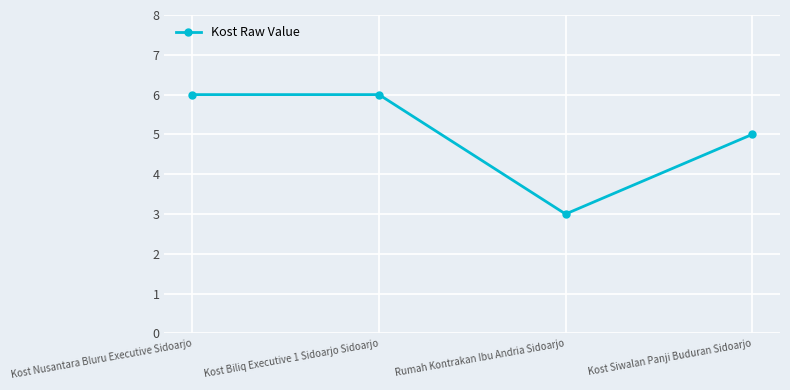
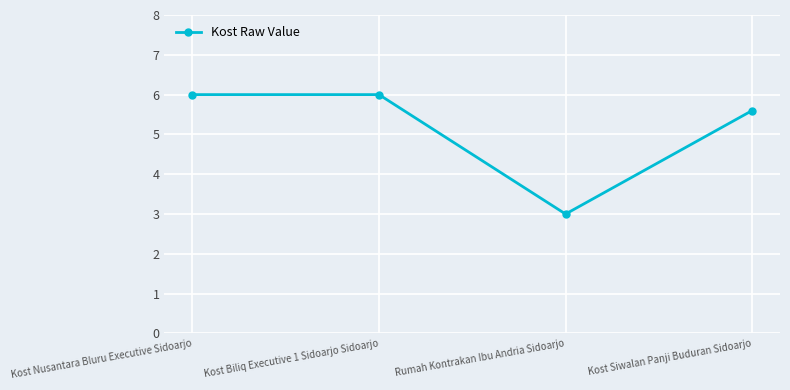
  {
    "Kost Nusantara Bluru Executive Sidoarjo": 6.0,
    "Kost Biliq Executive 1 Sidoarjo Sidoarjo": 6.0,
    "Rumah Kontrakan Ibu Andria Sidoarjo": 3.0,
-   "Kost Siwalan Panji Buduran Sidoarjo": 5.0
+   "Kost Siwalan Panji Buduran Sidoarjo": 5.6
  }
